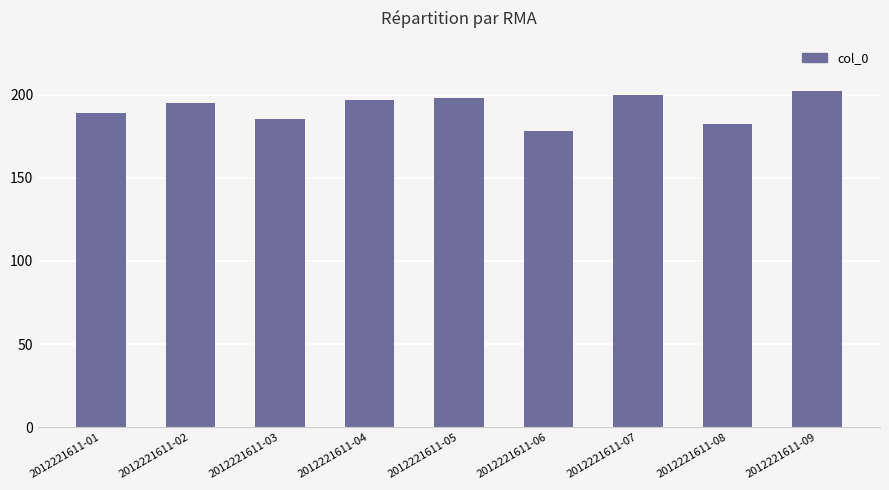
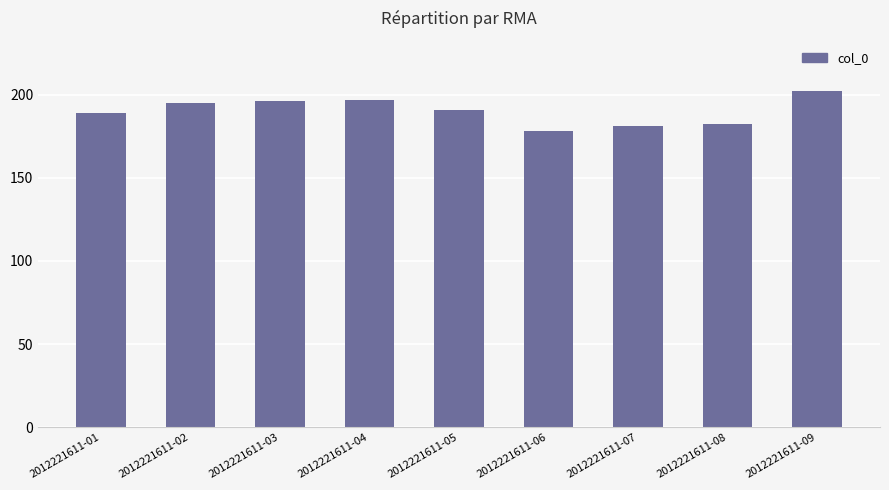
  {
    "2012221611-01": 189,
    "2012221611-02": 195,
-   "2012221611-03": 185,
+   "2012221611-03": 196,
    "2012221611-04": 197,
-   "2012221611-05": 198,
+   "2012221611-05": 191,
    "2012221611-06": 178,
-   "2012221611-07": 200,
+   "2012221611-07": 181,
    "2012221611-08": 182,
    "2012221611-09": 202
  }
